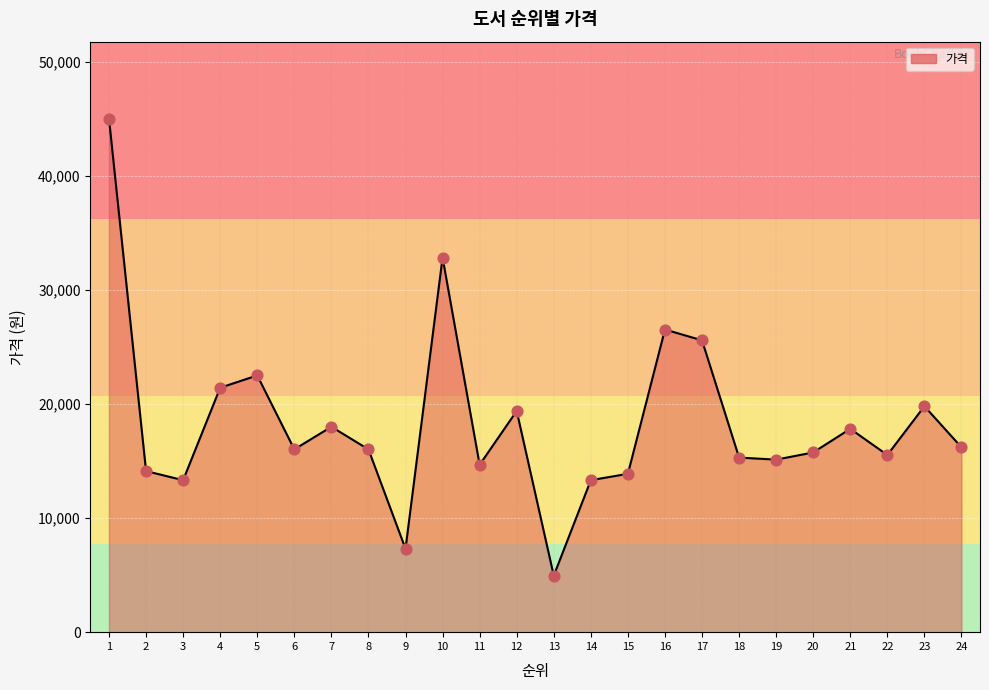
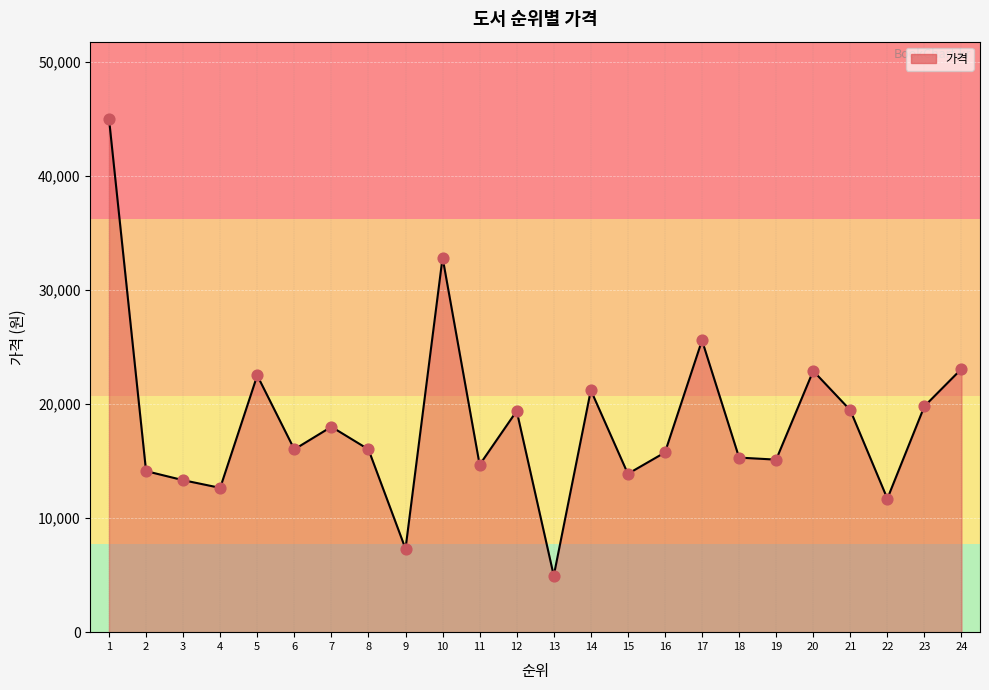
  {
    "2": "14,100",
    "3": "13,300",
-   "4": "21,400",
+   "4": "12,600",
    "5": "22,500",
    "6": "16,000",
    "7": "18,000",
    "8": "16,000",
    "10": "32,800",
    "11": "14,700",
    "12": "19,400",
-   "14": "13,300",
+   "14": "21,200",
    "15": "13,900",
-   "16": "26,500",
+   "16": "15,800",
    "17": "25,600",
    "18": "15,300",
    "19": "15,100",
-   "20": "15,800",
-   "21": "17,800",
-   "22": "15,500",
+   "20": "22,900",
+   "21": "19,500",
+   "22": "11,700",
    "23": "19,800",
-   "24": "16,200"
+   "24": "23,100"
  }
